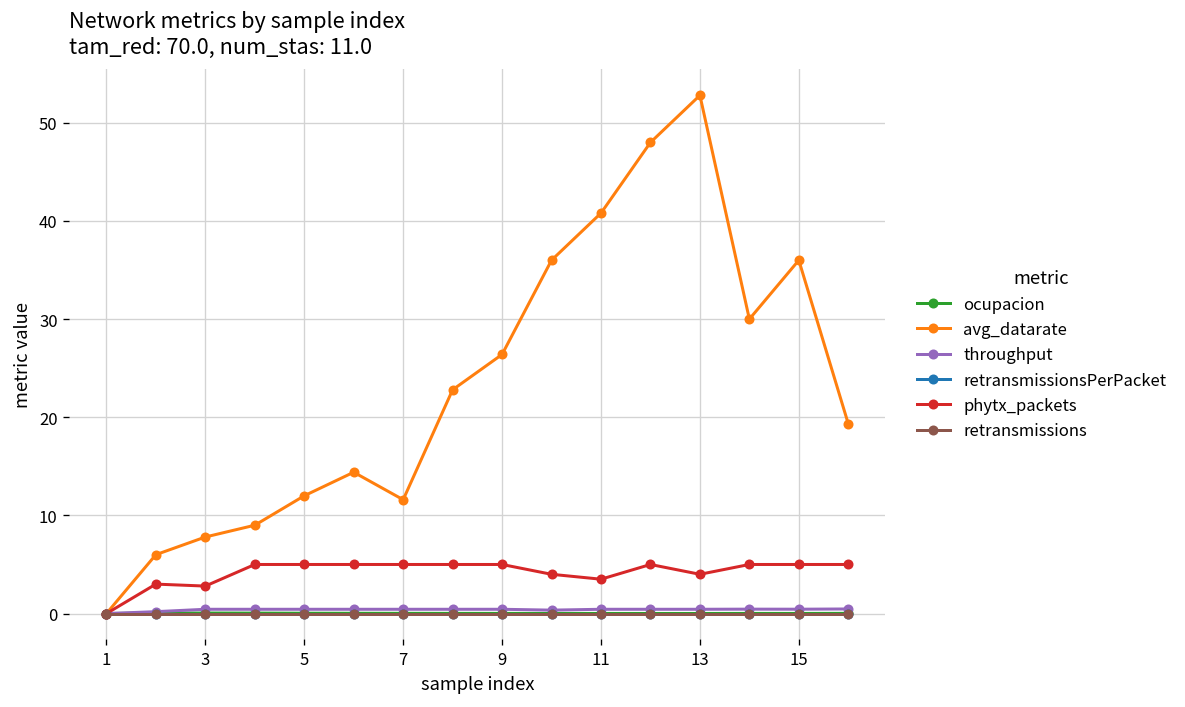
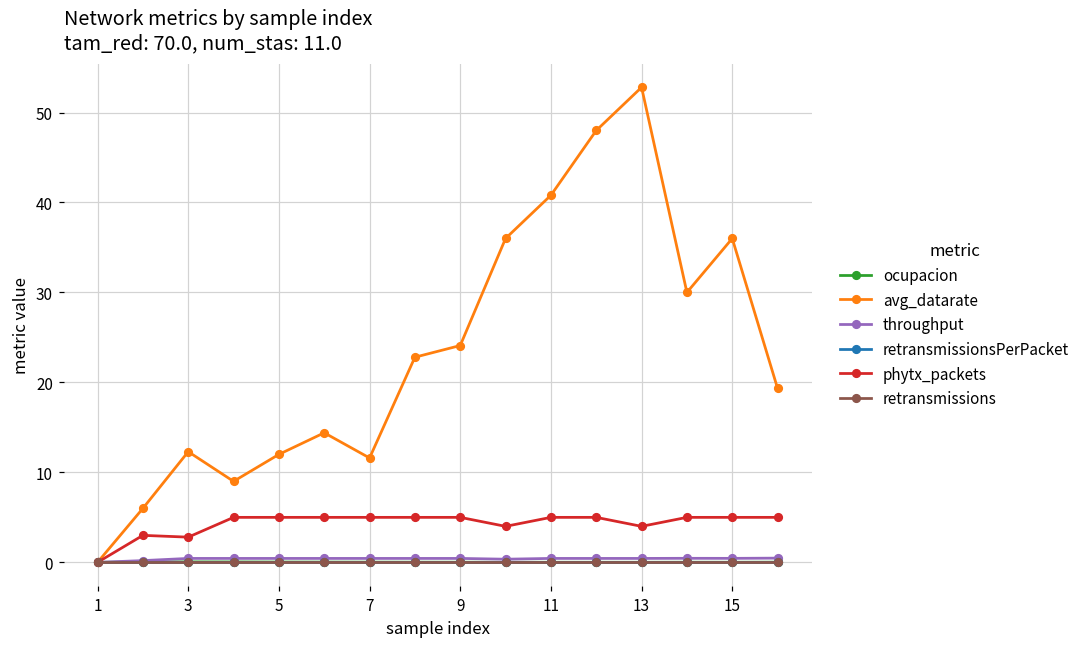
  {
    "retransmissions": {
      "3": 0,
      "5": 0,
      "7": 0,
      "9": 0,
      "11": 0,
      "13": 0,
      "15": 0
    },
    "avg_datarate": {
-     "3": 8,
+     "3": 12,
      "5": 12,
      "7": 12,
-     "9": 26,
+     "9": 24,
      "11": 41,
      "13": 53,
      "15": 36
    },
    "throughput": {
      "3": 0,
      "5": 0,
      "7": 0,
      "9": 0,
      "11": 0,
      "13": 0,
      "15": 0
    },
    "phytx_packets": {
      "3": 3,
      "5": 5,
      "7": 5,
      "9": 5,
-     "11": 4,
+     "11": 5,
      "13": 4,
      "15": 5
    }
  }
